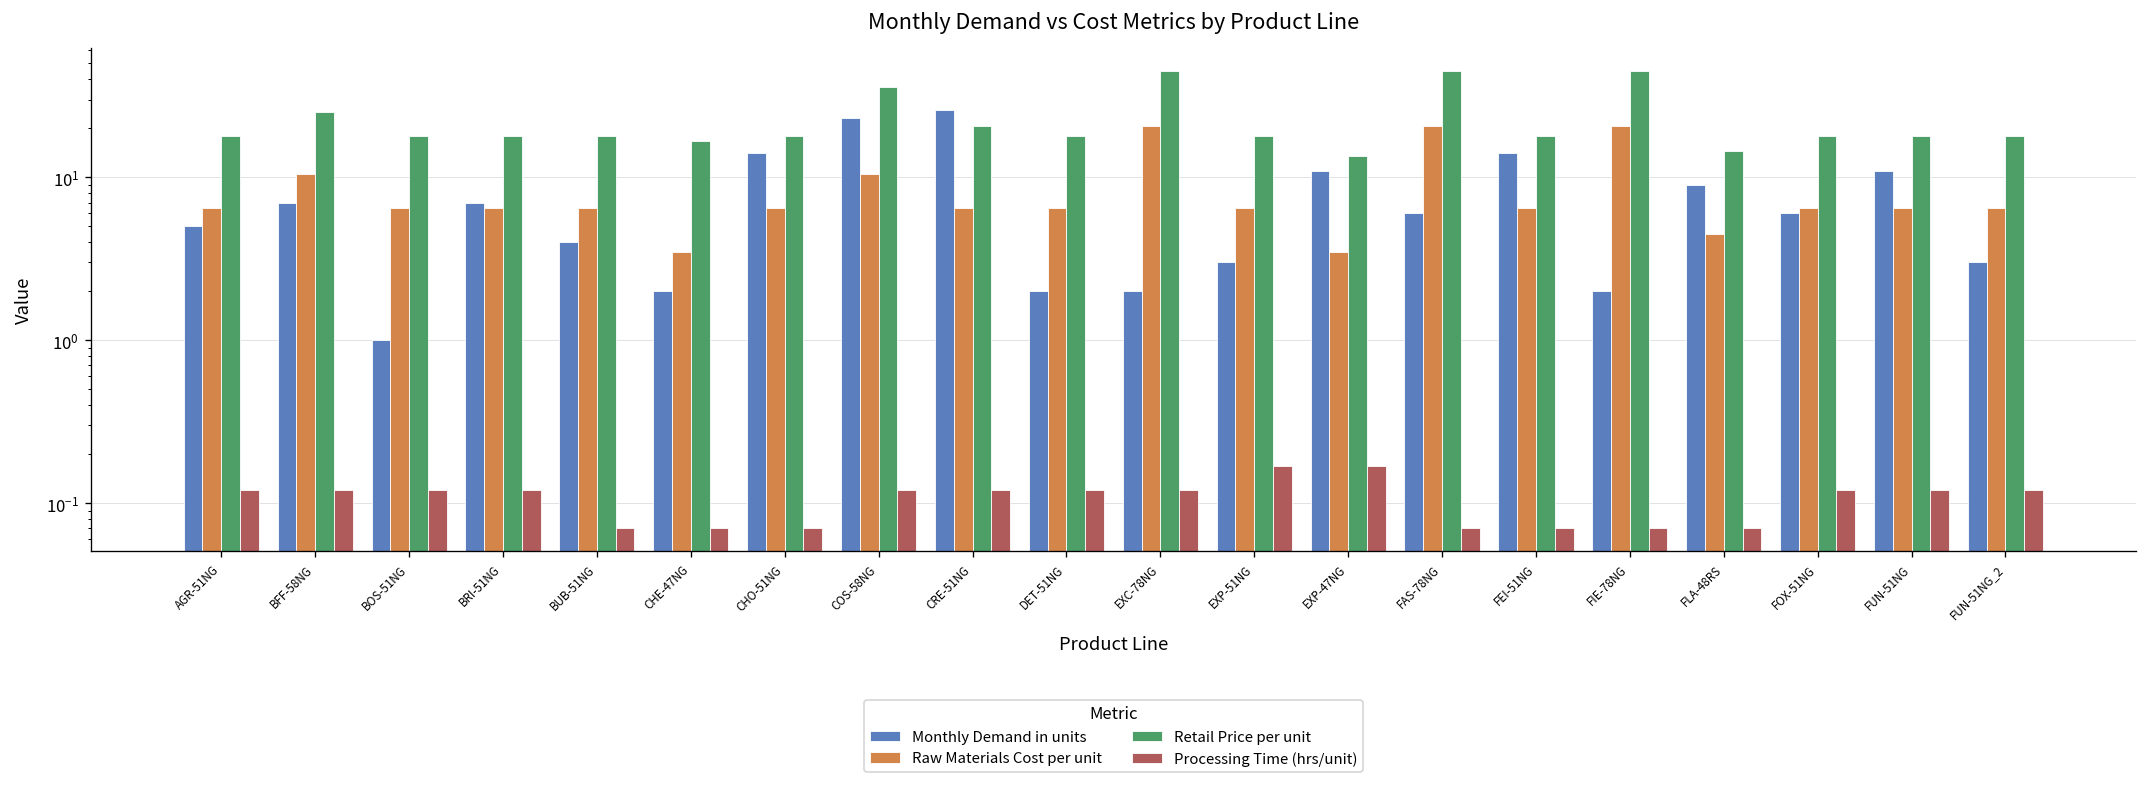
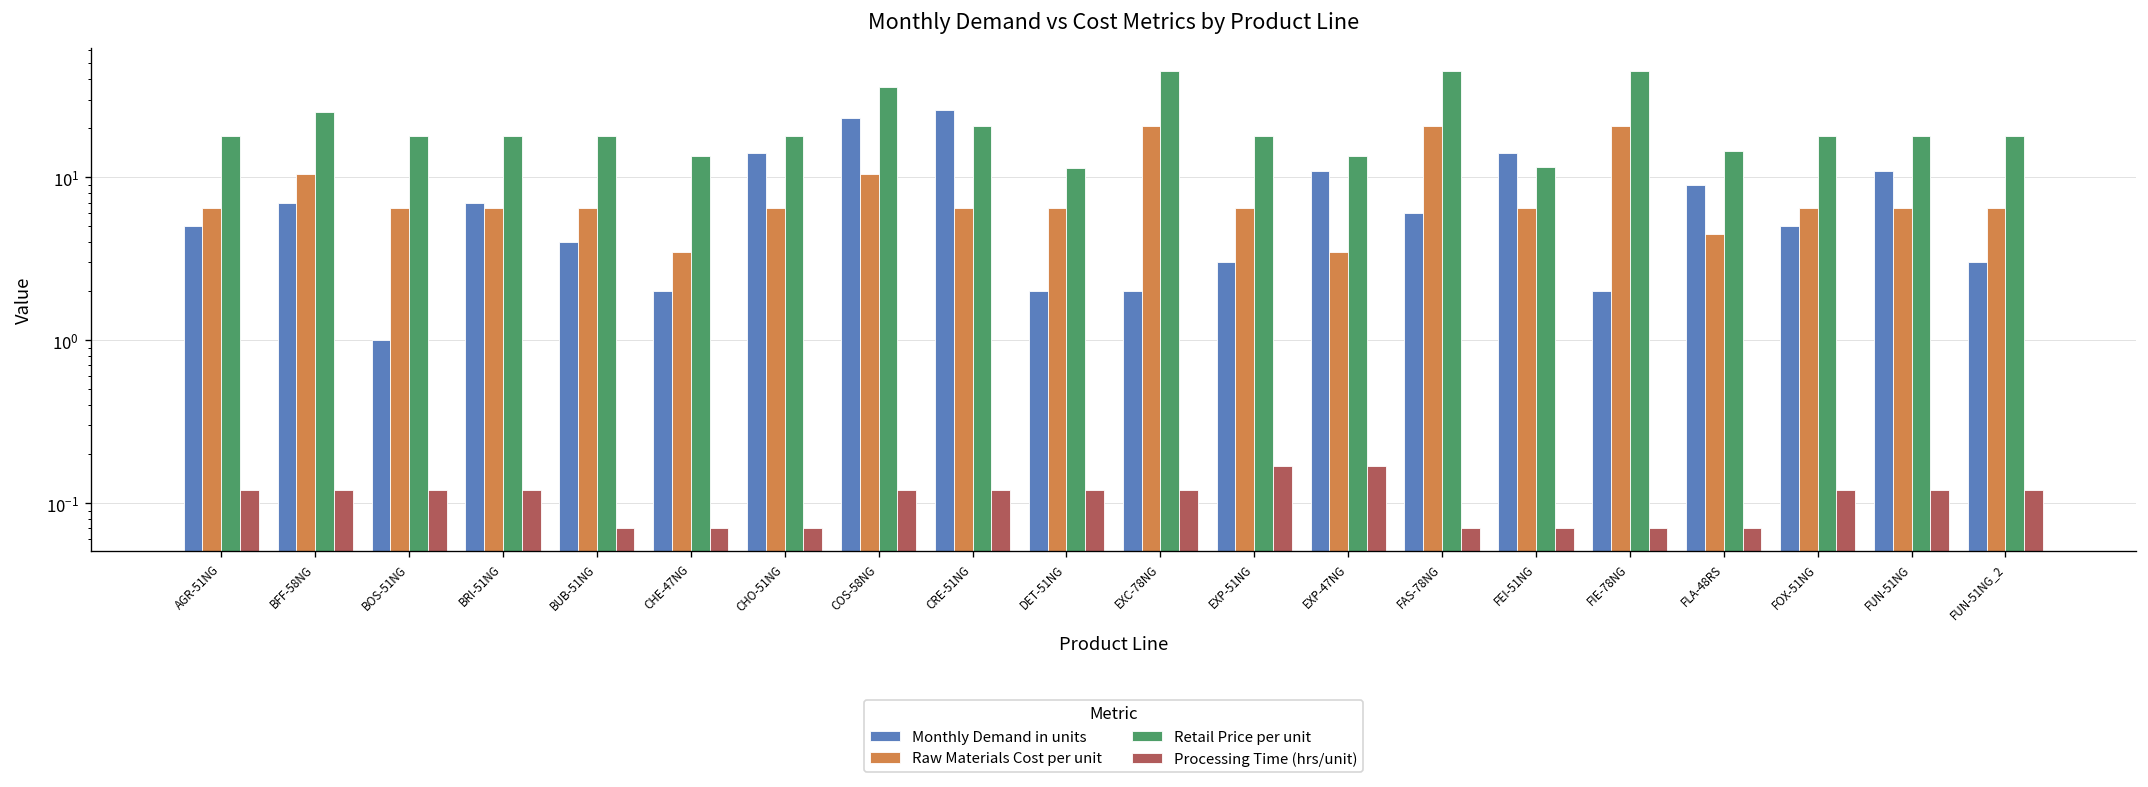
  {
    "Monthly Demand in units": {
      "AGR-51NG": 5,
      "BFF-58NG": 7,
      "BOS-51NG": 1,
      "BRI-51NG": 7,
      "BUB-51NG": 4,
      "CHE-47NG": 2,
      "CHO-51NG": 14,
      "COS-58NG": 23,
      "CRE-51NG": 26,
      "DET-51NG": 2,
      "EXC-78NG": 2,
      "EXP-51NG": 3,
      "EXP-47NG": 11,
      "FAS-78NG": 6,
      "FEI-51NG": 14,
      "FIE-78NG": 2,
      "FLA-48RS": 9,
-     "FOX-51NG": 6,
+     "FOX-51NG": 5,
      "FUN-51NG": 11,
      "FUN-51NG_2": 3
    },
    "Retail Price per unit": {
      "AGR-51NG": 18,
      "BFF-58NG": 25,
      "BOS-51NG": 18,
      "BRI-51NG": 18,
      "BUB-51NG": 18,
-     "CHE-47NG": 17,
+     "CHE-47NG": 13,
      "CHO-51NG": 18,
      "COS-58NG": 36,
      "CRE-51NG": 21,
-     "DET-51NG": 18,
+     "DET-51NG": 11,
      "EXC-78NG": 45,
      "EXP-51NG": 18,
      "EXP-47NG": 13,
      "FAS-78NG": 45,
-     "FEI-51NG": 18,
+     "FEI-51NG": 12,
      "FIE-78NG": 45,
      "FLA-48RS": 14,
      "FOX-51NG": 18,
      "FUN-51NG": 18,
      "FUN-51NG_2": 18
    }
  }
